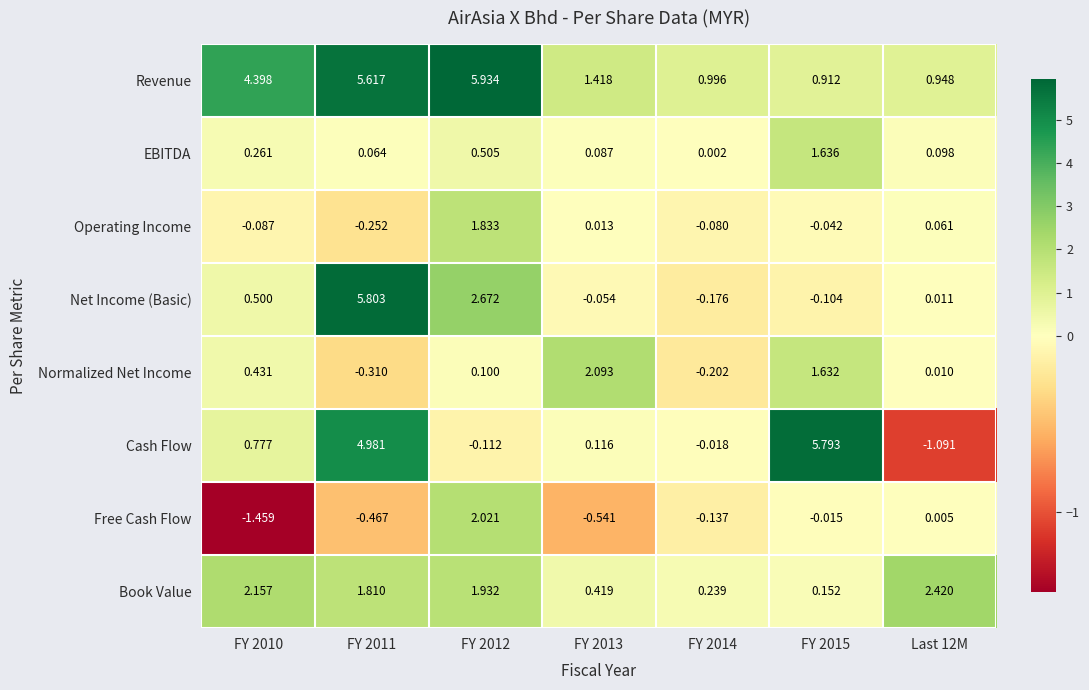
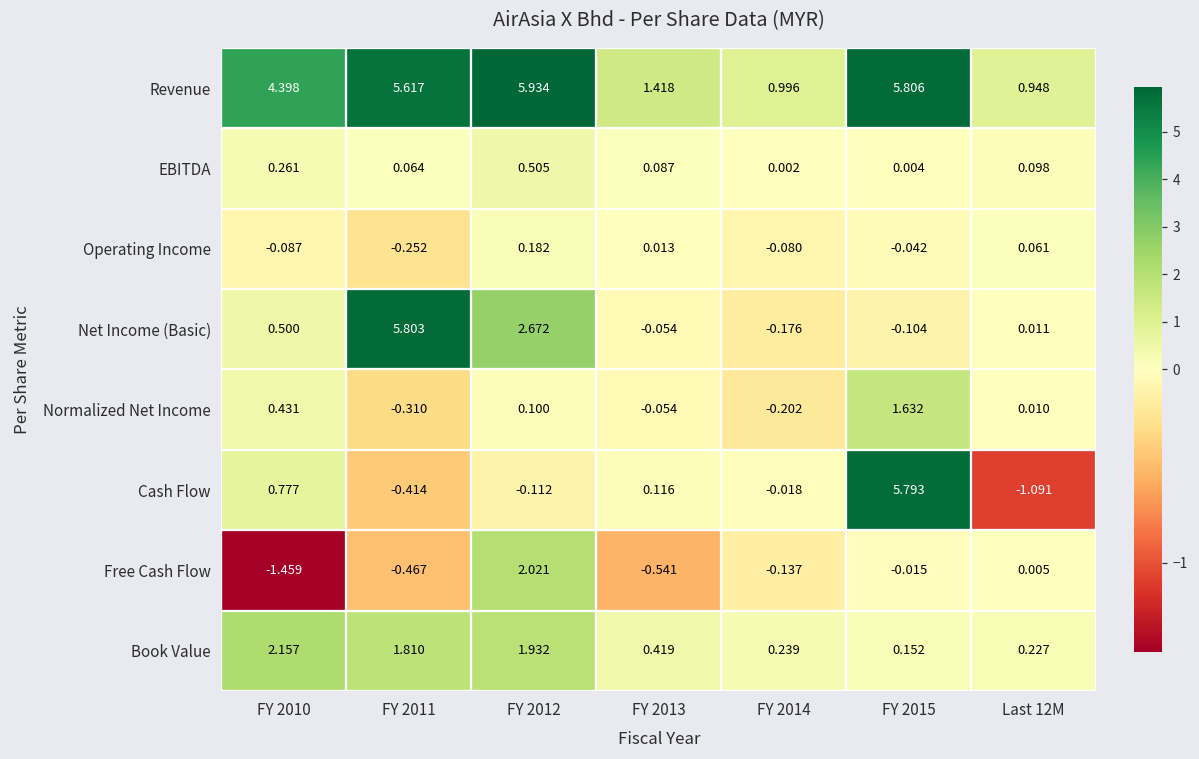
  {
    "Revenue": {
      "FY 2010": 4.398,
      "FY 2011": 5.617,
      "FY 2012": 5.934,
      "FY 2013": 1.418,
      "FY 2014": 0.996,
-     "FY 2015": 0.912,
+     "FY 2015": 5.806,
      "Last 12M": 0.948
    },
    "EBITDA": {
      "FY 2010": 0.261,
      "FY 2011": 0.064,
      "FY 2012": 0.505,
      "FY 2013": 0.087,
      "FY 2014": 0.002,
-     "FY 2015": 1.636,
+     "FY 2015": 0.004,
      "Last 12M": 0.098
    },
    "Operating Income": {
      "FY 2010": -0.087,
      "FY 2011": -0.252,
-     "FY 2012": 1.833,
+     "FY 2012": 0.182,
      "FY 2013": 0.013,
      "FY 2014": -0.080,
      "FY 2015": -0.042,
      "Last 12M": 0.061
    },
    "Net Income (Basic)": {
      "FY 2010": 0.500,
      "FY 2011": 5.803,
      "FY 2012": 2.672,
      "FY 2013": -0.054,
      "FY 2014": -0.176,
      "FY 2015": -0.104,
      "Last 12M": 0.011
    },
    "Normalized Net Income": {
      "FY 2010": 0.431,
      "FY 2011": -0.310,
      "FY 2012": 0.100,
-     "FY 2013": 2.093,
+     "FY 2013": -0.054,
      "FY 2014": -0.202,
      "FY 2015": 1.632,
      "Last 12M": 0.010
    },
    "Cash Flow": {
      "FY 2010": 0.777,
-     "FY 2011": 4.981,
+     "FY 2011": -0.414,
      "FY 2012": -0.112,
      "FY 2013": 0.116,
      "FY 2014": -0.018,
      "FY 2015": 5.793,
      "Last 12M": -1.091
    },
    "Free Cash Flow": {
      "FY 2010": -1.459,
      "FY 2011": -0.467,
      "FY 2012": 2.021,
      "FY 2013": -0.541,
      "FY 2014": -0.137,
      "FY 2015": -0.015,
      "Last 12M": 0.005
    },
    "Book Value": {
      "FY 2010": 2.157,
      "FY 2011": 1.810,
      "FY 2012": 1.932,
      "FY 2013": 0.419,
      "FY 2014": 0.239,
      "FY 2015": 0.152,
-     "Last 12M": 2.420
+     "Last 12M": 0.227
    }
  }
